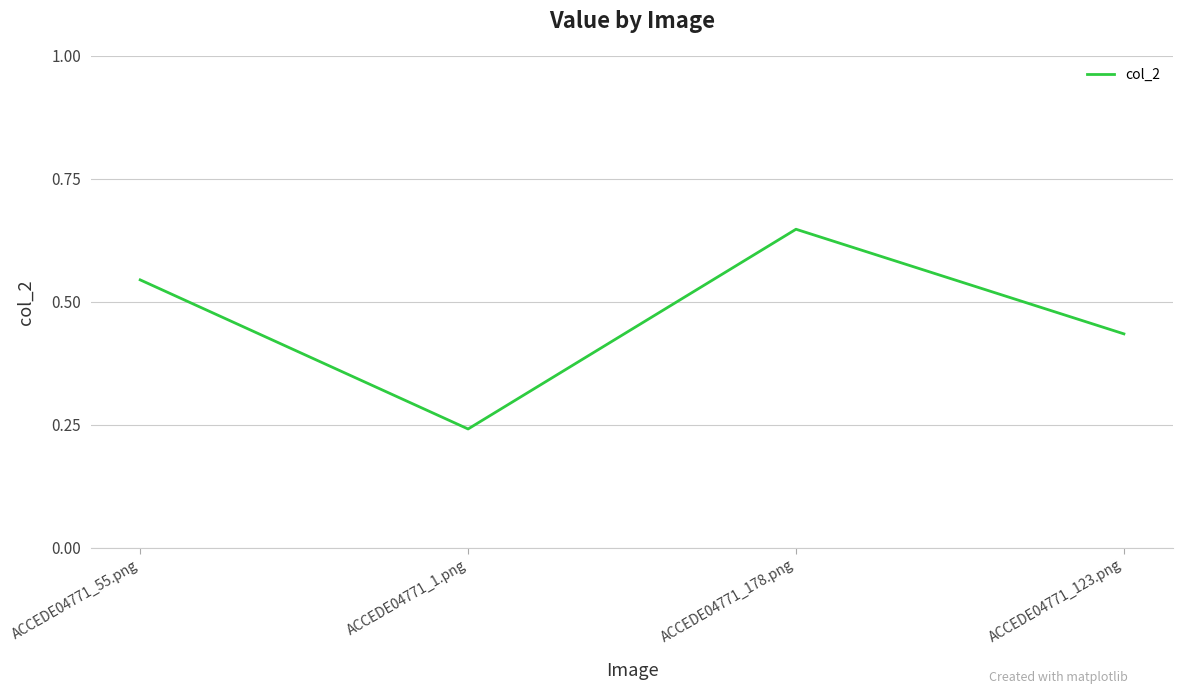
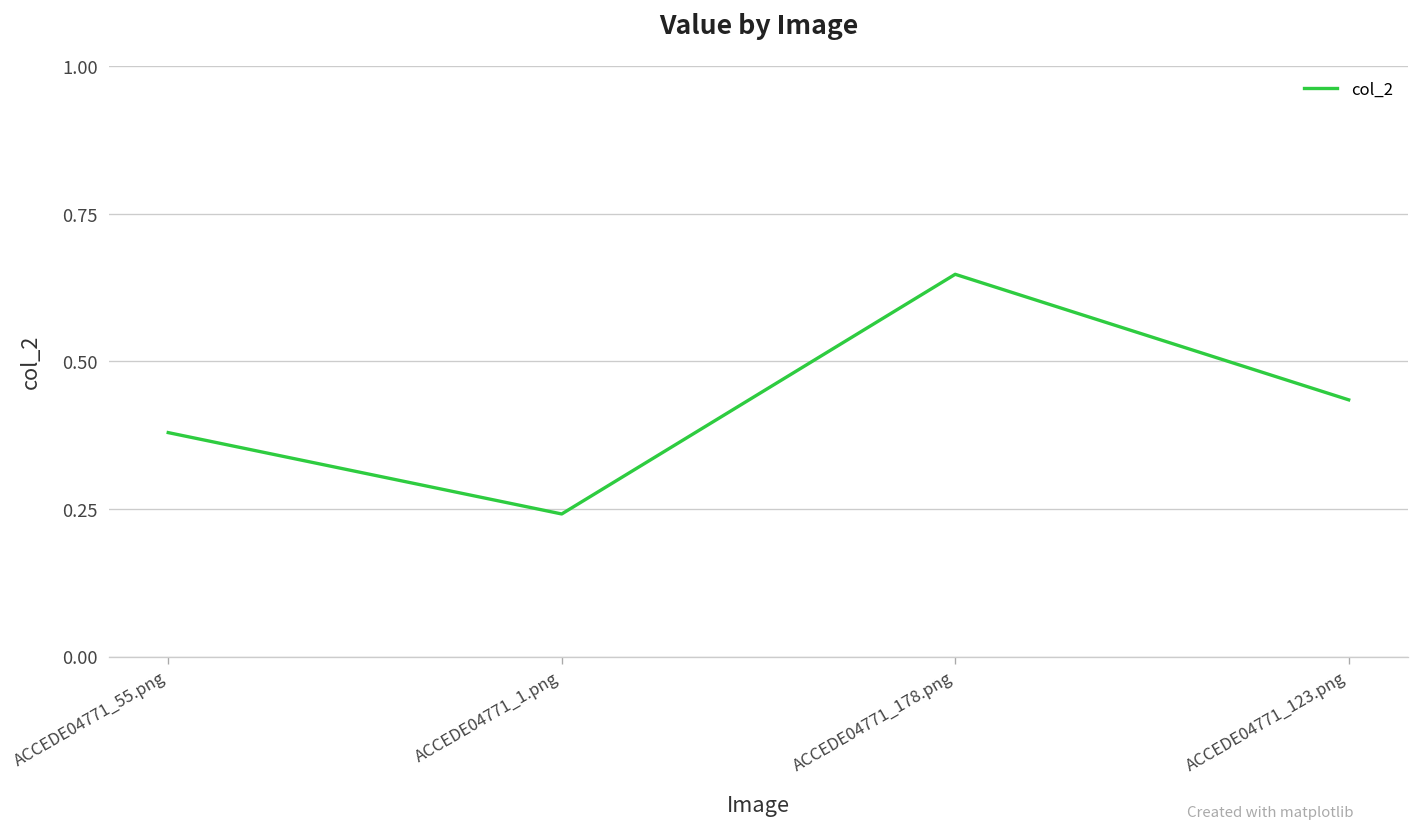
  {
-   "ACCEDE04771_55.png": 0.54,
+   "ACCEDE04771_55.png": 0.38,
    "ACCEDE04771_1.png": 0.24,
    "ACCEDE04771_178.png": 0.65,
    "ACCEDE04771_123.png": 0.43
  }
